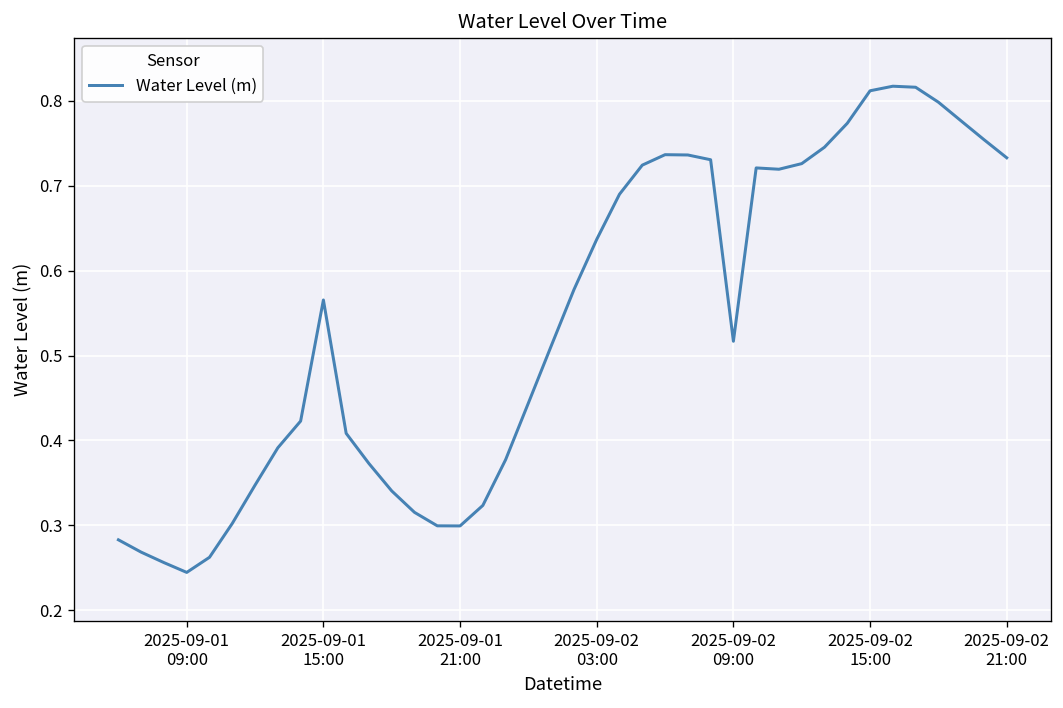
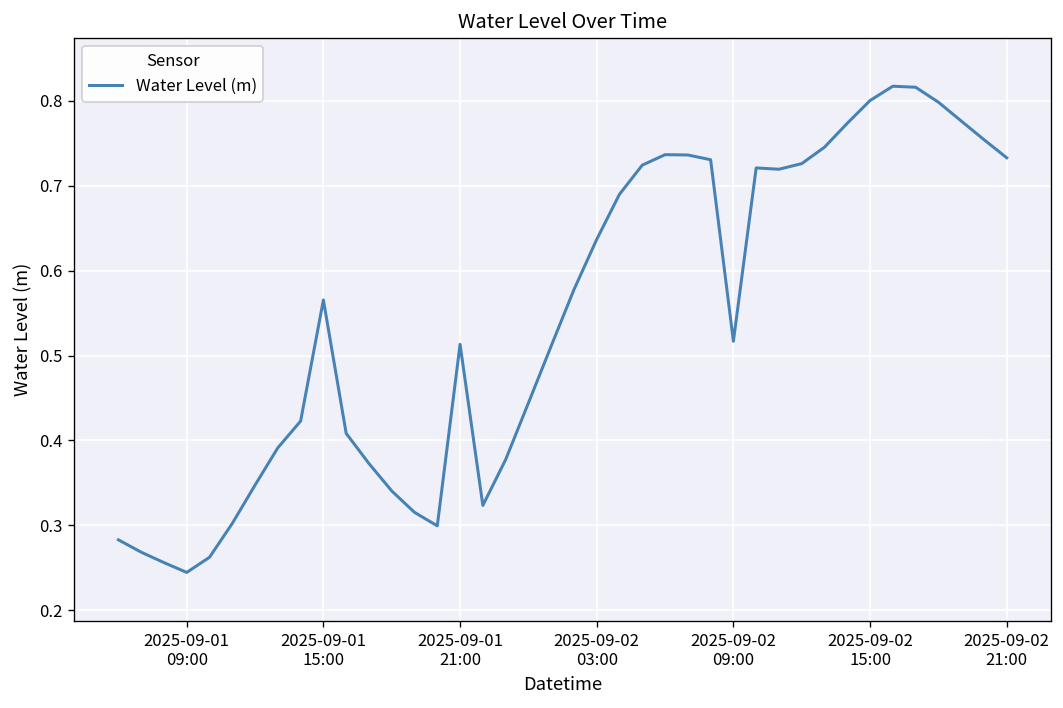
  {
    "2025-09-01 09:00": 0.24,
    "2025-09-01 15:00": 0.57,
-   "2025-09-01 21:00": 0.30,
+   "2025-09-01 21:00": 0.51,
    "2025-09-02 03:00": 0.64,
    "2025-09-02 09:00": 0.52,
-   "2025-09-02 15:00": 0.81,
+   "2025-09-02 15:00": 0.80,
    "2025-09-02 21:00": 0.73
  }
